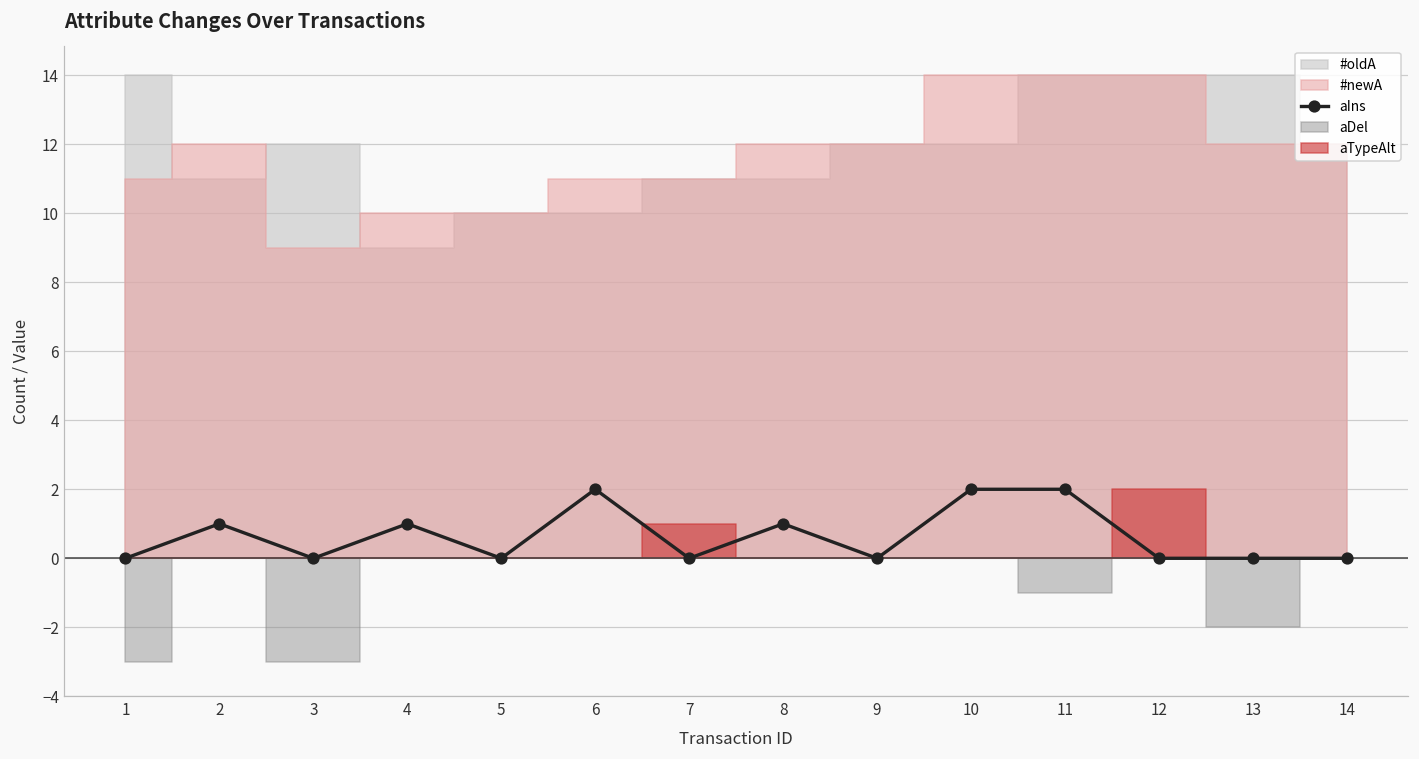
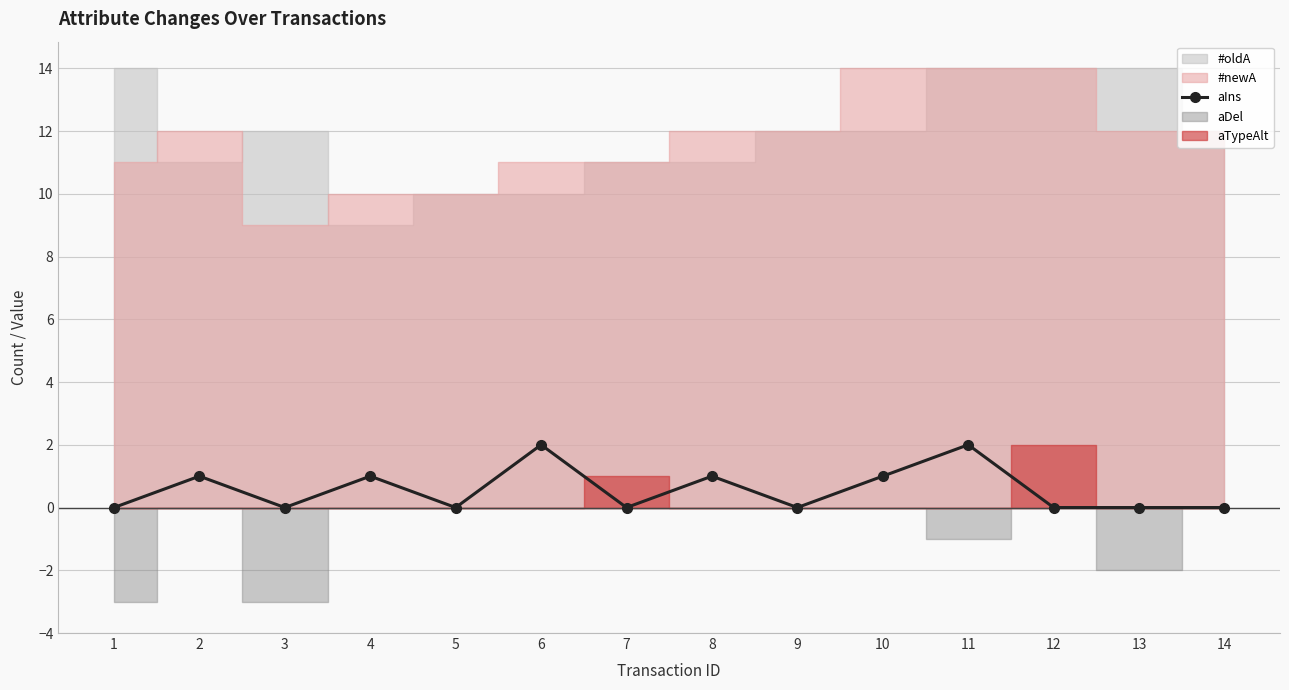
  {
    "aIns": {
      "2": 1,
      "3": 0,
      "4": 1,
      "5": 0,
      "6": 2,
      "7": 0,
      "8": 1,
      "9": 0,
-     "10": 2,
+     "10": 1,
      "11": 2,
      "12": 0,
      "13": 0
    }
  }
